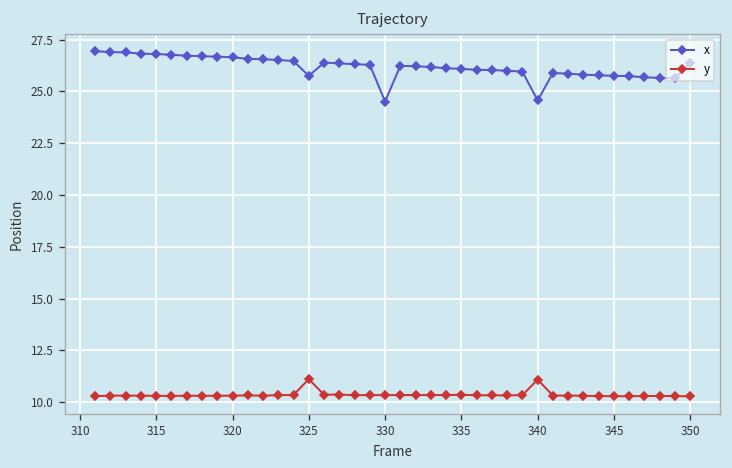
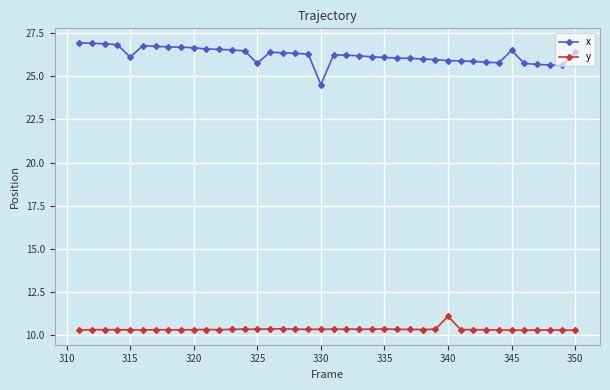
  {
    "x": {
-     "315": 26.8,
+     "315": 26.1,
      "320": 26.6,
      "325": 25.7,
      "330": 24.5,
      "335": 26.1,
-     "340": 24.6,
-     "345": 25.8
+     "340": 25.9,
+     "345": 26.5
    },
    "y": {
      "315": 10.3,
      "320": 10.3,
-     "325": 11.1,
+     "325": 10.3,
      "330": 10.3,
      "335": 10.4,
      "340": 11.1,
      "345": 10.3,
      "350": 10.3
    }
  }
